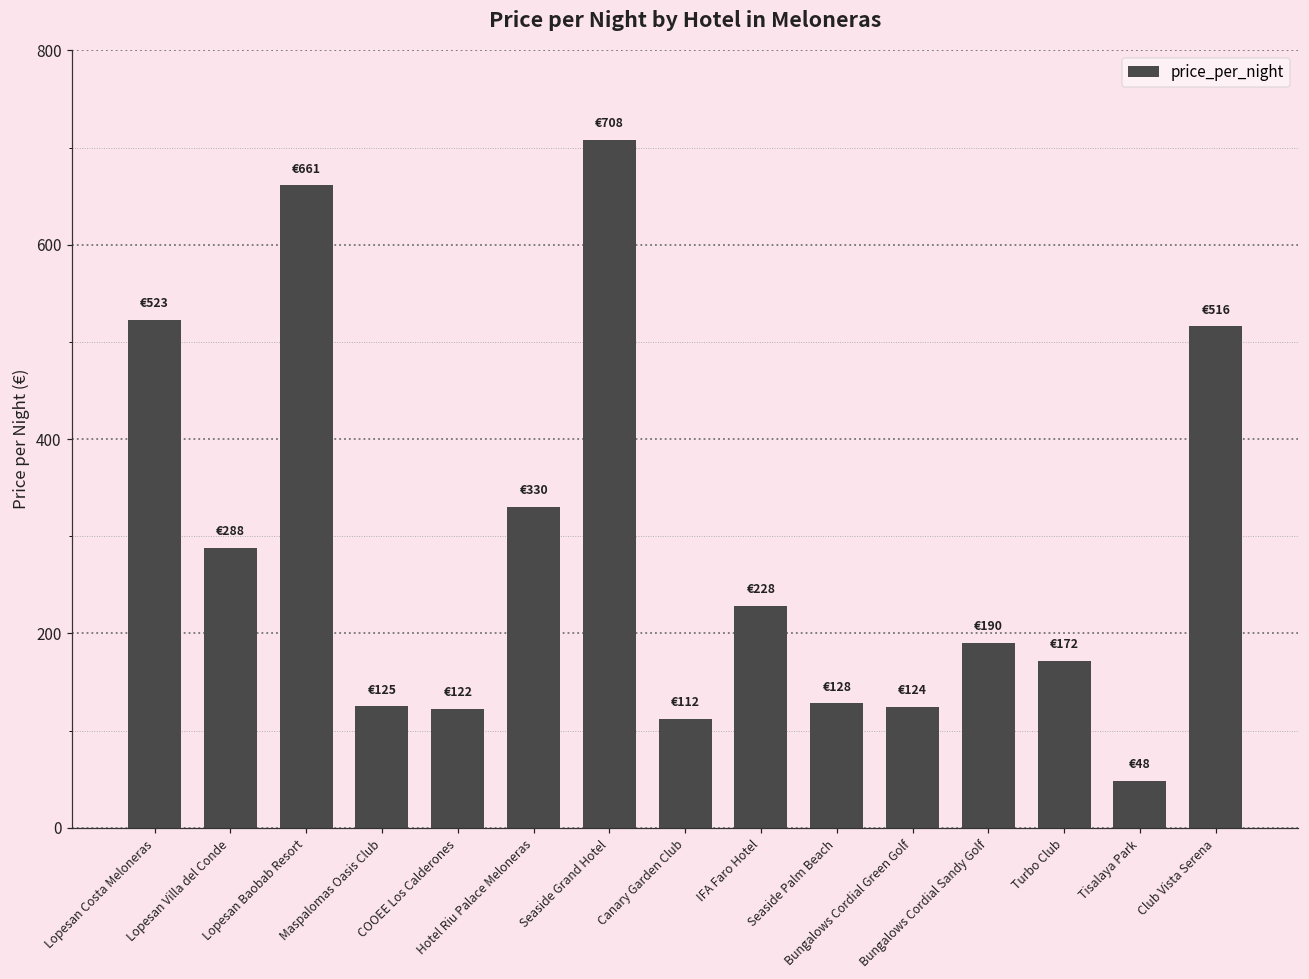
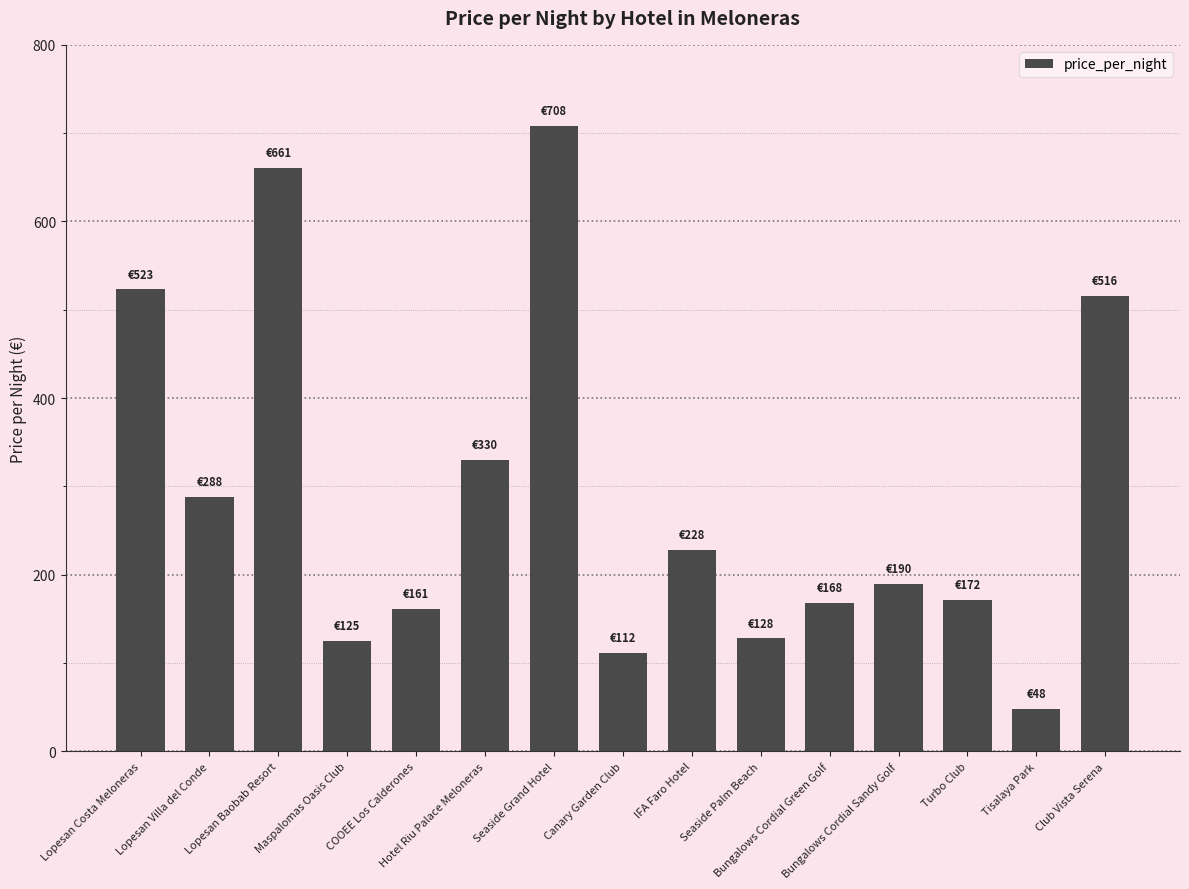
  {
    "Lopesan Costa Meloneras": "€523",
    "Lopesan Villa del Conde": "€288",
    "Lopesan Baobab Resort": "€661",
    "Maspalomas Oasis Club": "€125",
-   "COOEE Los Calderones": "€122",
+   "COOEE Los Calderones": "€161",
    "Hotel Riu Palace Meloneras": "€330",
    "Seaside Grand Hotel": "€708",
    "Canary Garden Club": "€112",
    "IFA Faro Hotel": "€228",
    "Seaside Palm Beach": "€128",
-   "Bungalows Cordial Green Golf": "€124",
+   "Bungalows Cordial Green Golf": "€168",
    "Bungalows Cordial Sandy Golf": "€190",
    "Turbo Club": "€172",
    "Tisalaya Park": "€48",
    "Club Vista Serena": "€516"
  }
